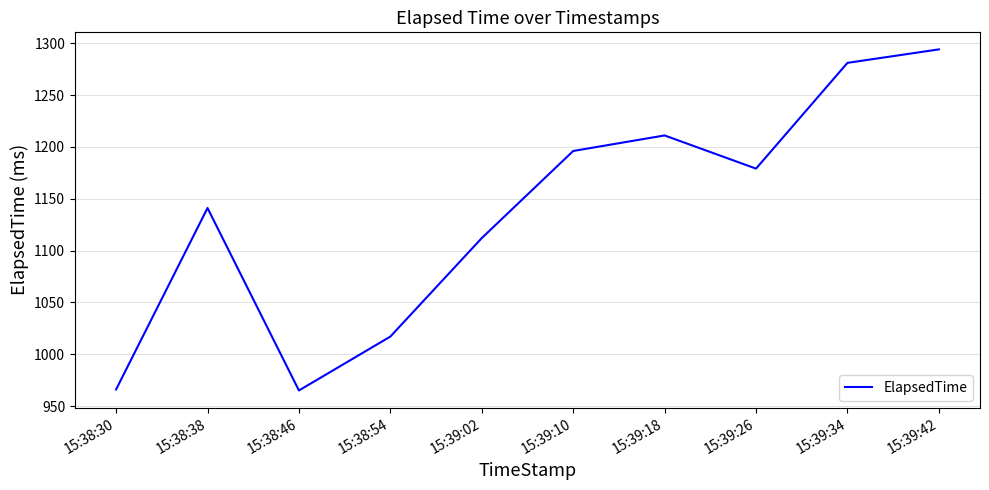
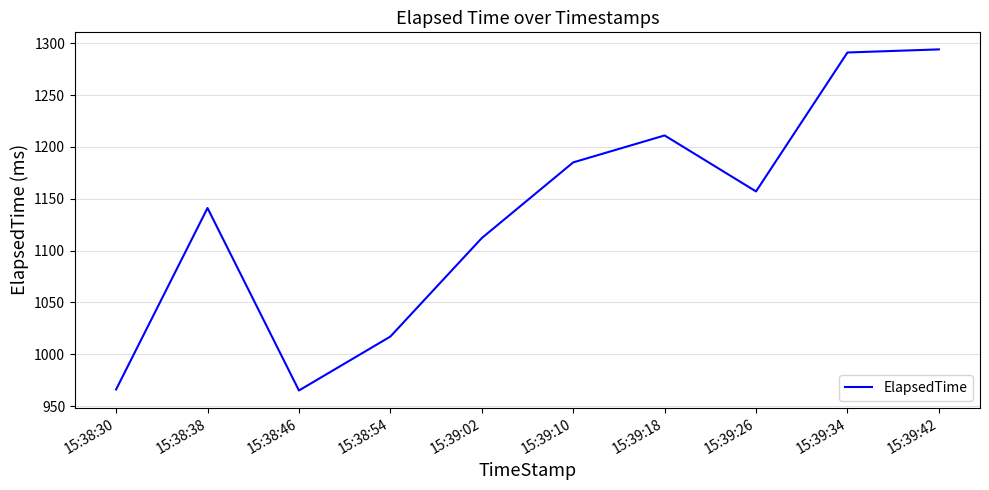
  {
    "15:38:30": 966,
    "15:38:38": 1141,
    "15:38:46": 965,
    "15:38:54": 1017,
    "15:39:02": 1112,
-   "15:39:10": 1196,
+   "15:39:10": 1185,
    "15:39:18": 1211,
-   "15:39:26": 1179,
-   "15:39:34": 1281,
+   "15:39:26": 1157,
+   "15:39:34": 1291,
    "15:39:42": 1294
  }
